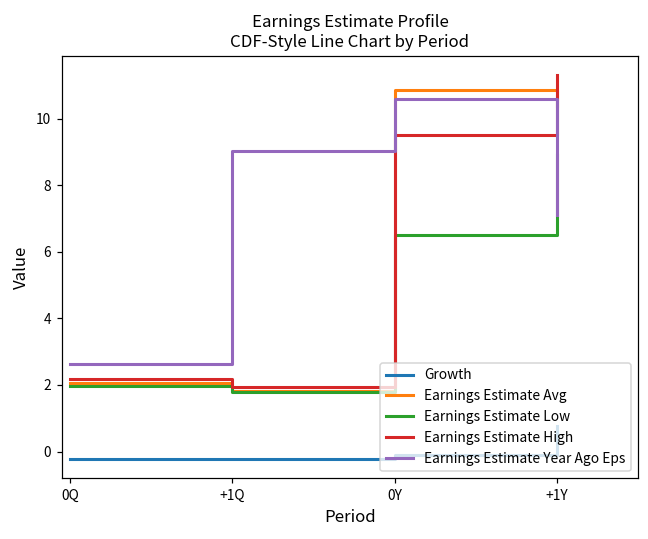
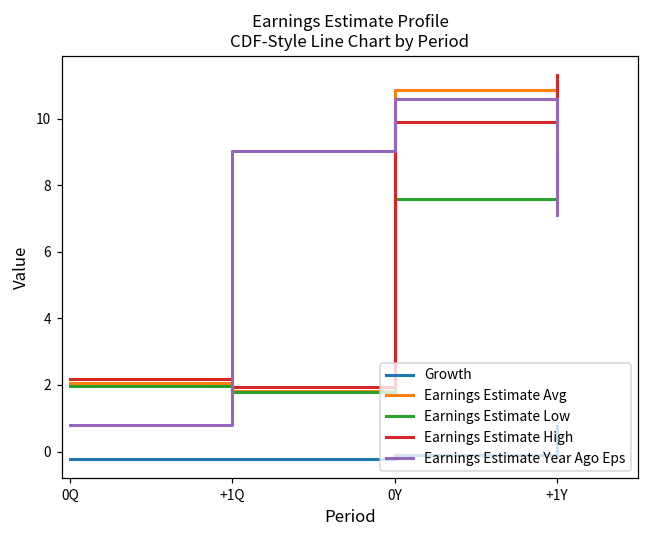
  {
    "Growth": {
      "0Q": -0.2,
      "+1Q": -0.2
    },
    "Earnings Estimate Avg": {
      "0Y": 10.9,
      "+1Y": 10.4
    },
    "Earnings Estimate Low": {
-     "0Y": 6.5,
+     "0Y": 7.6,
      "+1Y": 8.9
    },
    "Earnings Estimate High": {
      "0Q": 2.2,
      "+1Q": 1.9,
-     "0Y": 9.5,
+     "0Y": 9.9,
      "+1Y": 11.3
    },
    "Earnings Estimate Year Ago Eps": {
-     "0Q": 2.6,
+     "0Q": 0.8,
      "+1Q": 9.0,
      "0Y": 10.6,
      "+1Y": 7.1
    }
  }
